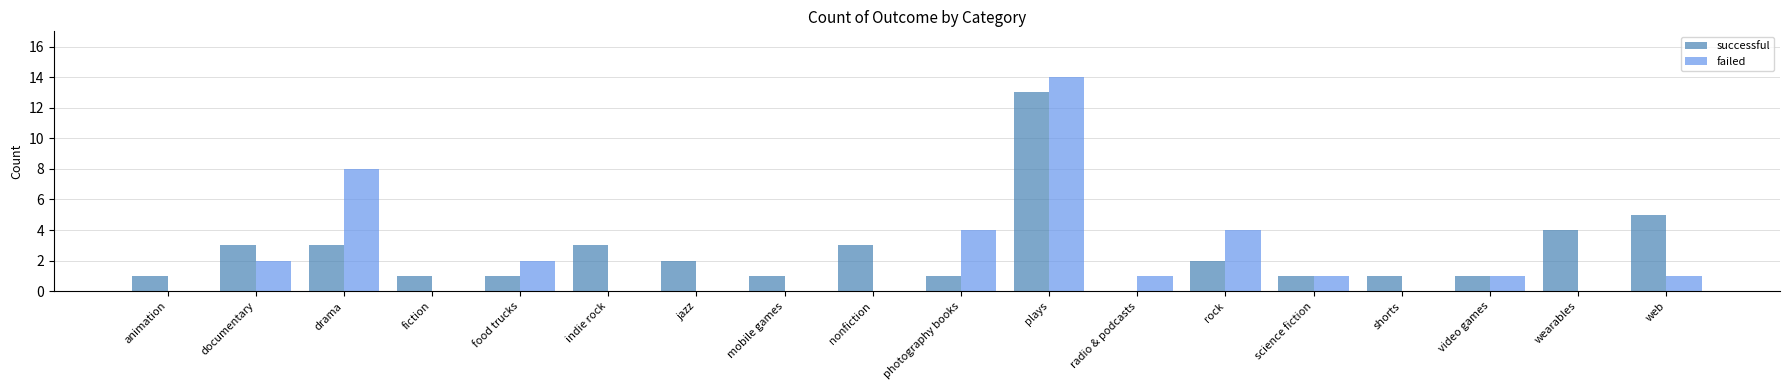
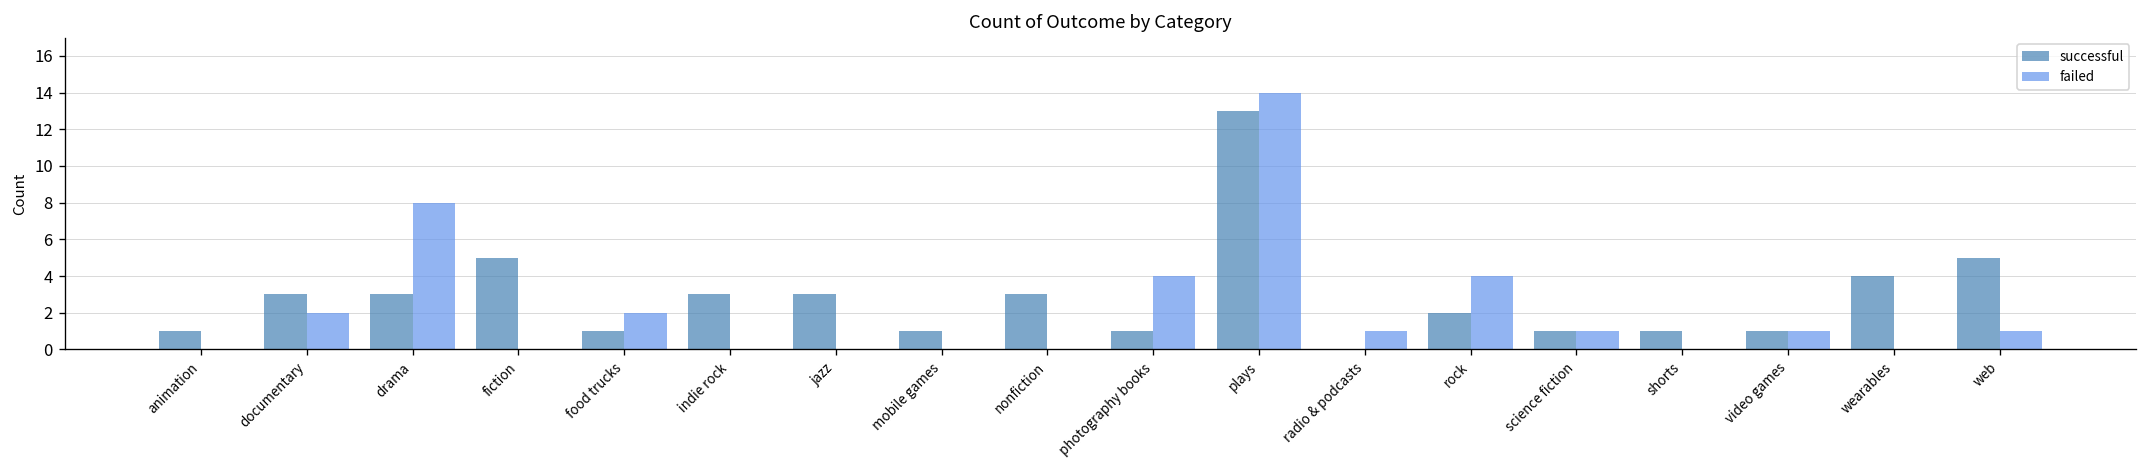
  {
    "successful": {
      "animation": 1,
      "documentary": 3,
      "drama": 3,
-     "fiction": 1,
+     "fiction": 5,
      "food trucks": 1,
      "indie rock": 3,
-     "jazz": 2,
+     "jazz": 3,
      "mobile games": 1,
      "nonfiction": 3,
      "photography books": 1,
      "plays": 13,
      "radio & podcasts": 0,
      "rock": 2,
      "science fiction": 1,
      "shorts": 1,
      "video games": 1,
      "wearables": 4,
      "web": 5
    },
    "failed": {
      "animation": 0,
      "documentary": 2,
      "drama": 8,
      "fiction": 0,
      "food trucks": 2,
      "indie rock": 0,
      "jazz": 0,
      "mobile games": 0,
      "nonfiction": 0,
      "photography books": 4,
      "plays": 14,
      "radio & podcasts": 1,
      "rock": 4,
      "science fiction": 1,
      "shorts": 0,
      "video games": 1,
      "wearables": 0,
      "web": 1
    }
  }
